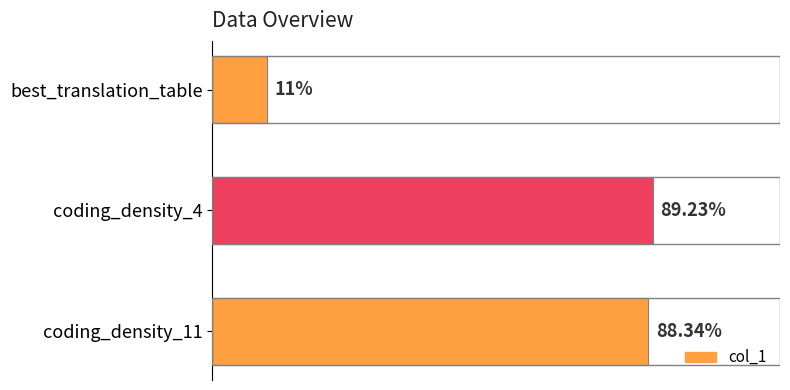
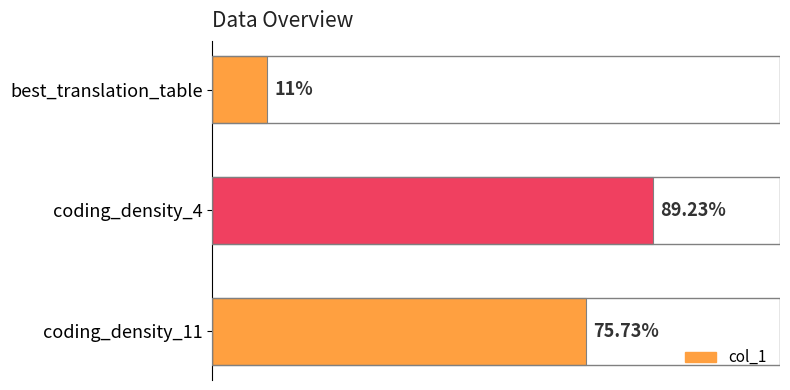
  {
    "best_translation_table": "11%",
    "coding_density_4": "89.23%",
-   "coding_density_11": "88.34%"
+   "coding_density_11": "75.73%"
  }
